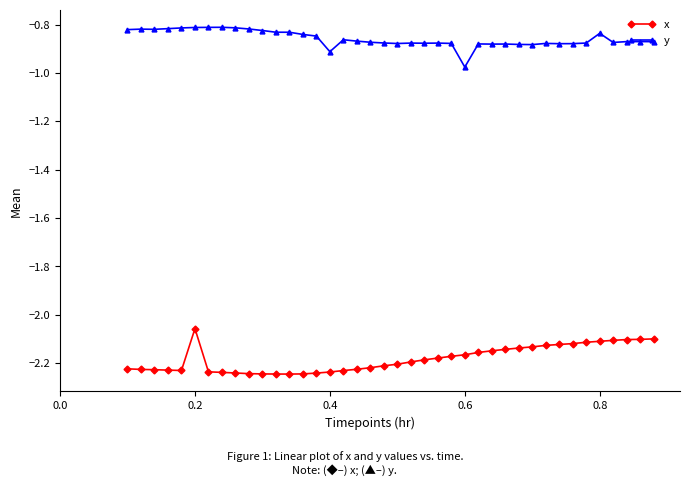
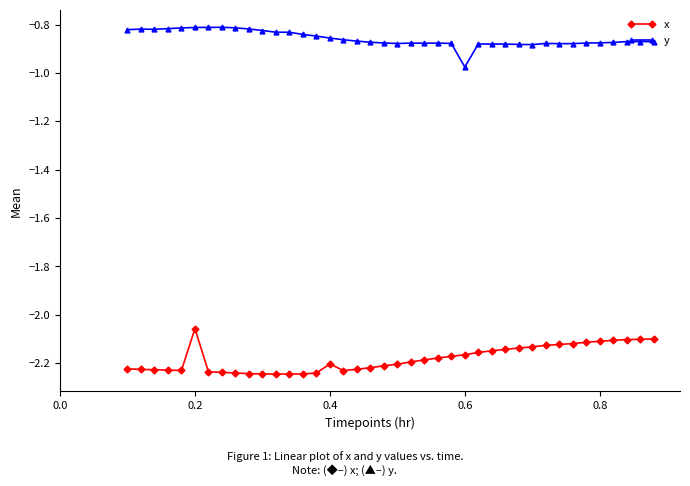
  {
    "x": {
      "0.2": -2.06,
-     "0.4": -2.24,
+     "0.4": -2.20,
      "0.6": -2.17,
      "0.8": -2.11
    },
    "y": {
      "0.2": -0.81,
-     "0.4": -0.91,
+     "0.4": -0.86,
      "0.6": -0.98,
-     "0.8": -0.84
+     "0.8": -0.88
    }
  }
